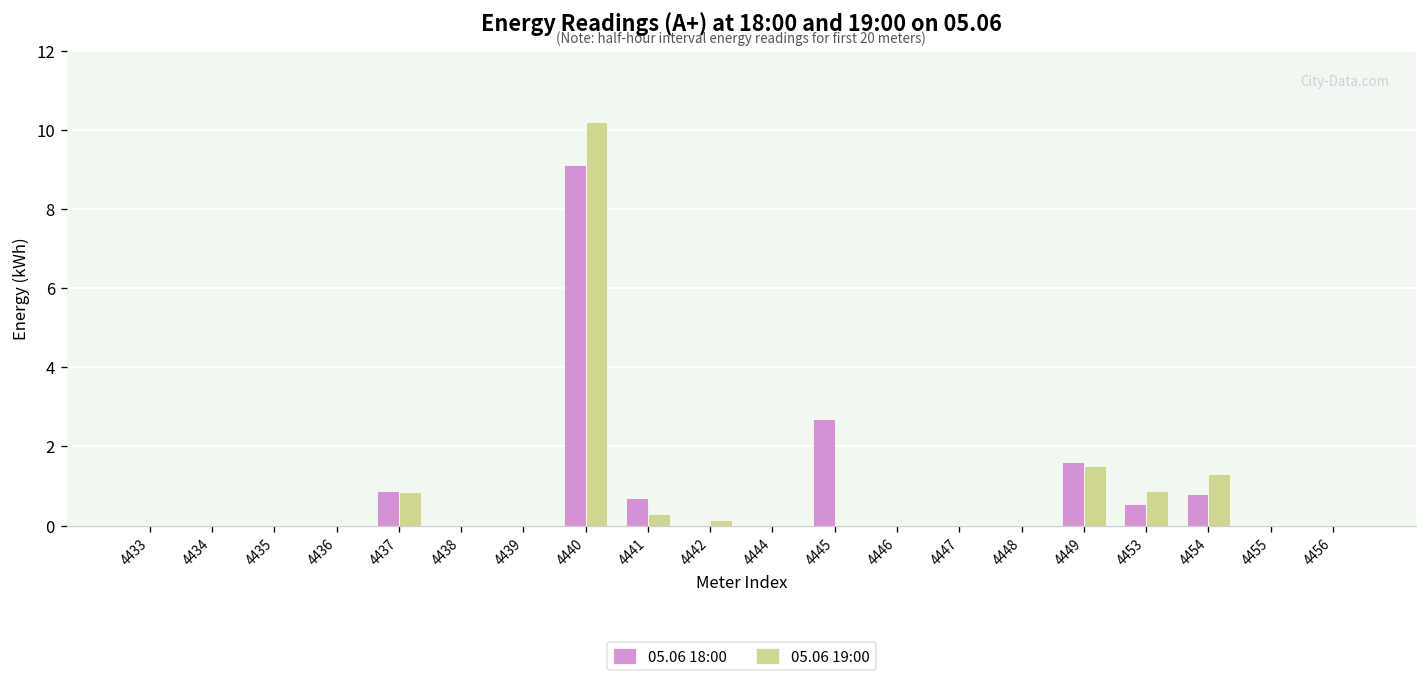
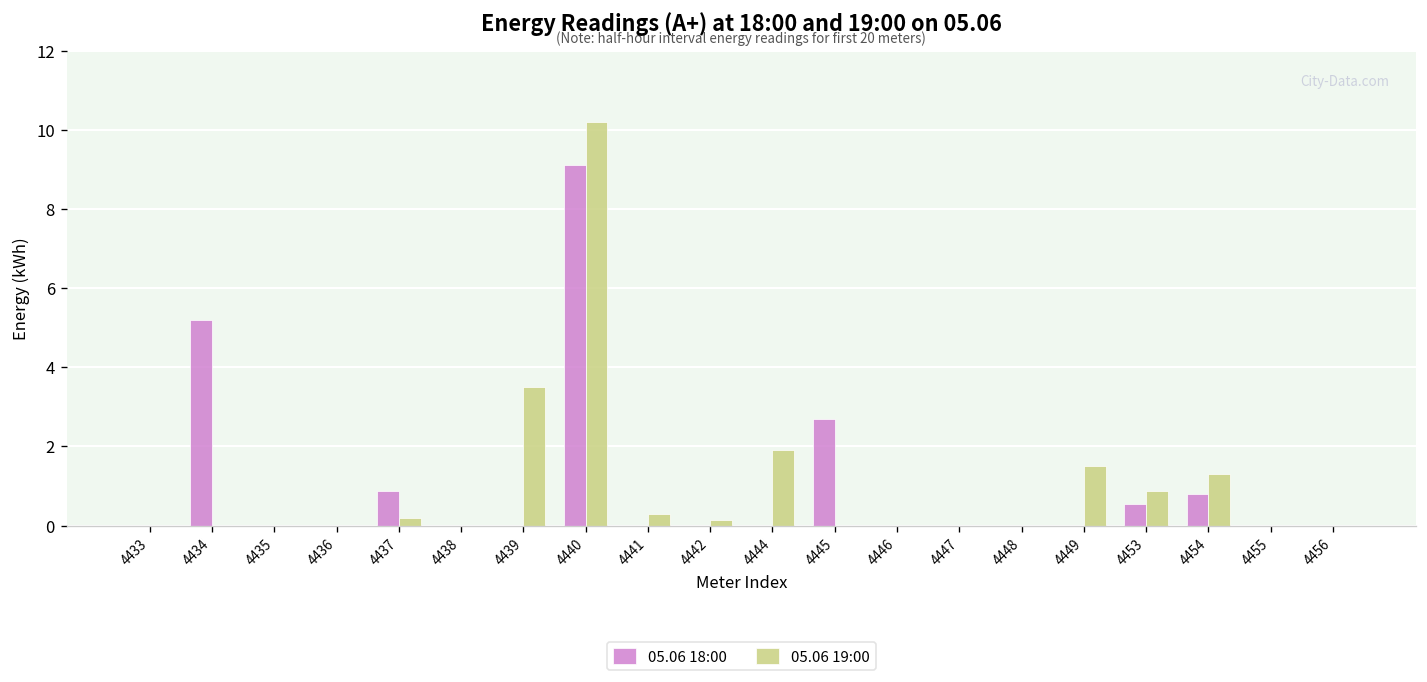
  {
    "05.06 18:00": {
      "4433": 0.0,
-     "4434": 0.0,
+     "4434": 5.2,
      "4435": 0.0,
      "4436": 0.0,
      "4437": 0.9,
      "4438": 0.0,
      "4439": 0.0,
      "4440": 9.1,
-     "4441": 0.7,
+     "4441": 0.0,
      "4442": 0.0,
      "4444": 0.0,
      "4445": 2.7,
      "4446": 0.0,
      "4447": 0.0,
      "4448": 0.0,
-     "4449": 1.6,
+     "4449": 0.0,
      "4453": 0.6,
      "4454": 0.8,
      "4455": 0.0,
      "4456": 0.0
    },
    "05.06 19:00": {
      "4433": 0.0,
      "4434": 0.0,
      "4435": 0.0,
      "4436": 0.0,
-     "4437": 0.9,
+     "4437": 0.2,
      "4438": 0.0,
-     "4439": 0.0,
+     "4439": 3.5,
      "4440": 10.2,
      "4441": 0.3,
      "4442": 0.1,
-     "4444": 0.0,
+     "4444": 1.9,
      "4445": 0.0,
      "4446": 0.0,
      "4447": 0.0,
      "4448": 0.0,
      "4449": 1.5,
      "4453": 0.9,
      "4454": 1.3,
      "4455": 0.0,
      "4456": 0.0
    }
  }
